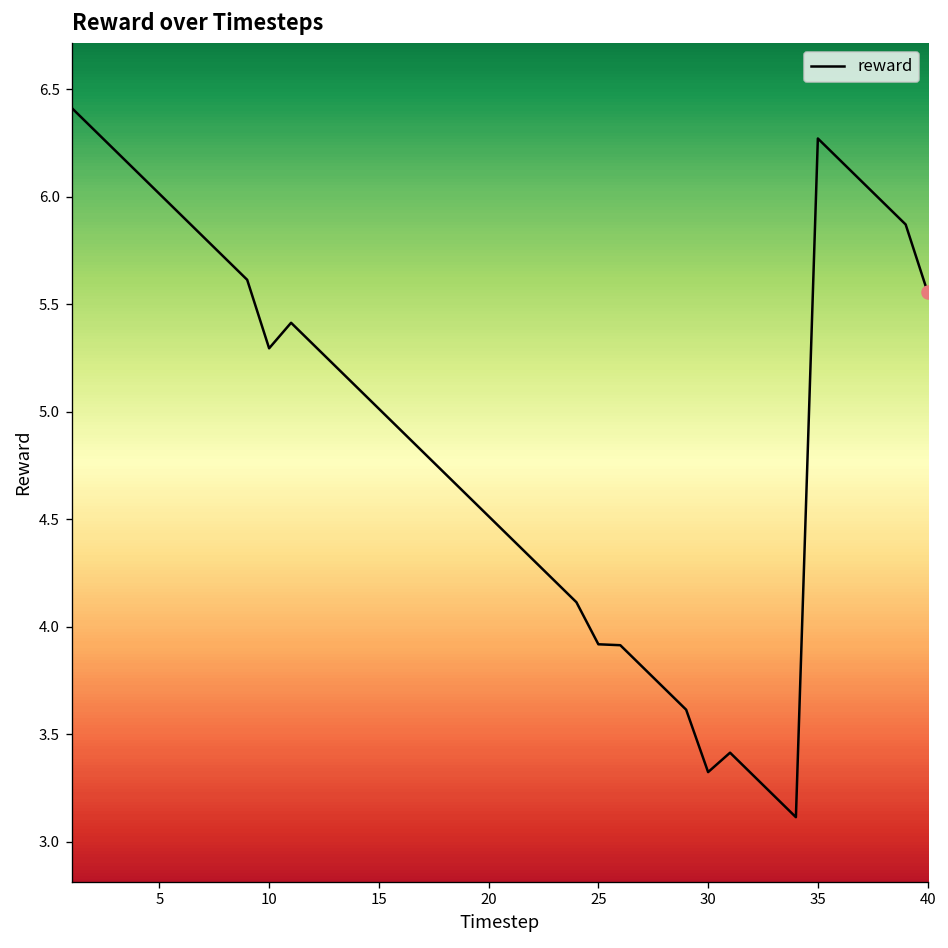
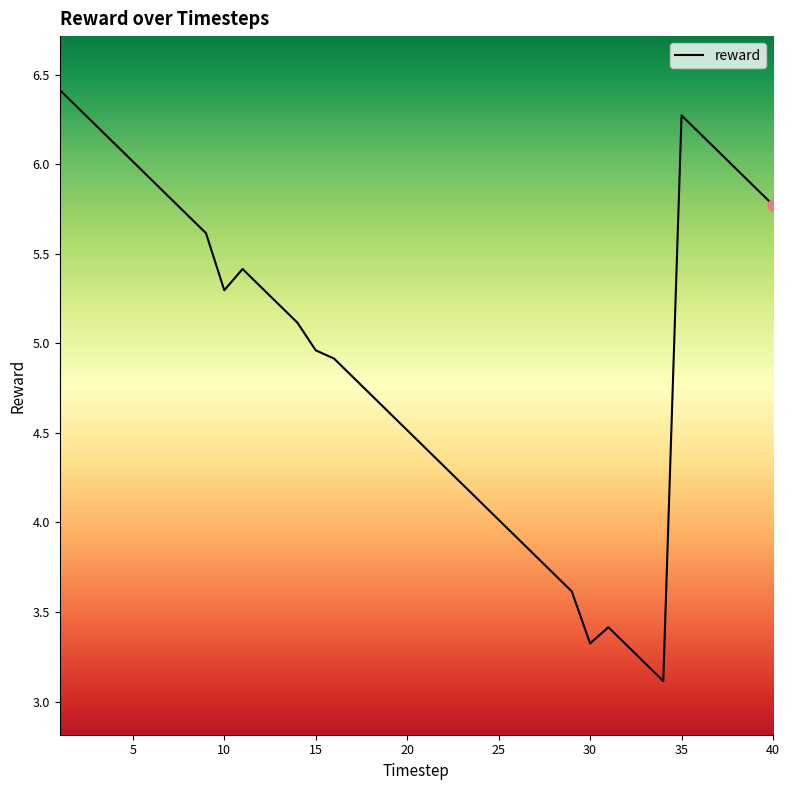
  {
    "reward": {
      "5": 6.01,
      "10": 5.30,
-     "15": 5.01,
+     "15": 4.96,
      "20": 4.51,
-     "25": 3.92,
+     "25": 4.01,
      "30": 3.32,
      "35": 6.27,
-     "40": 5.56
+     "40": 5.77
    }
  }
